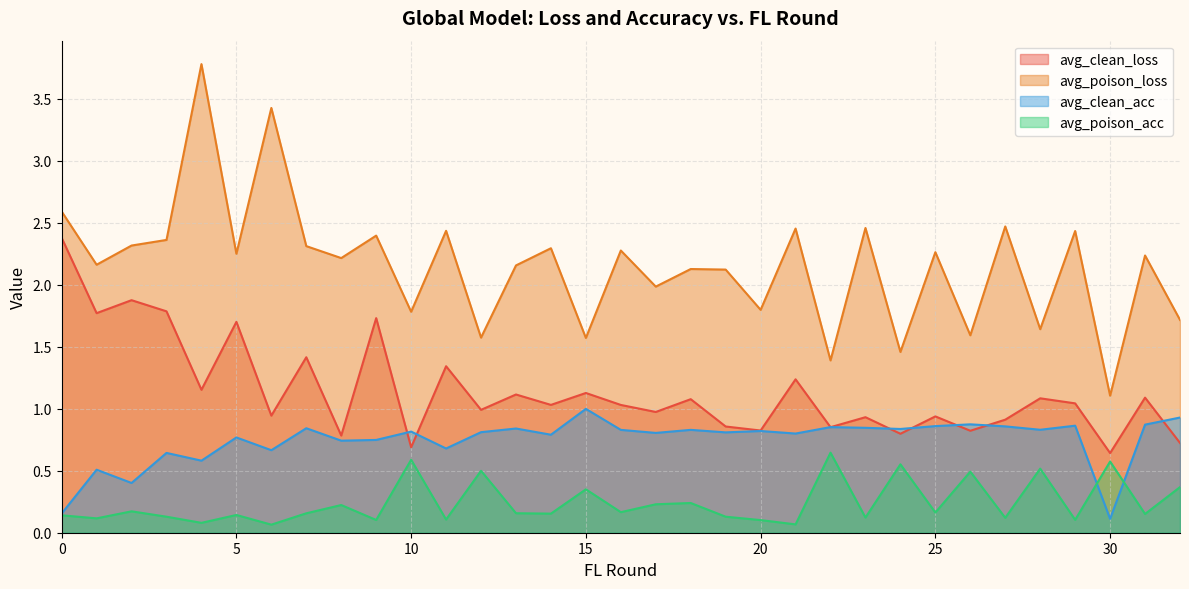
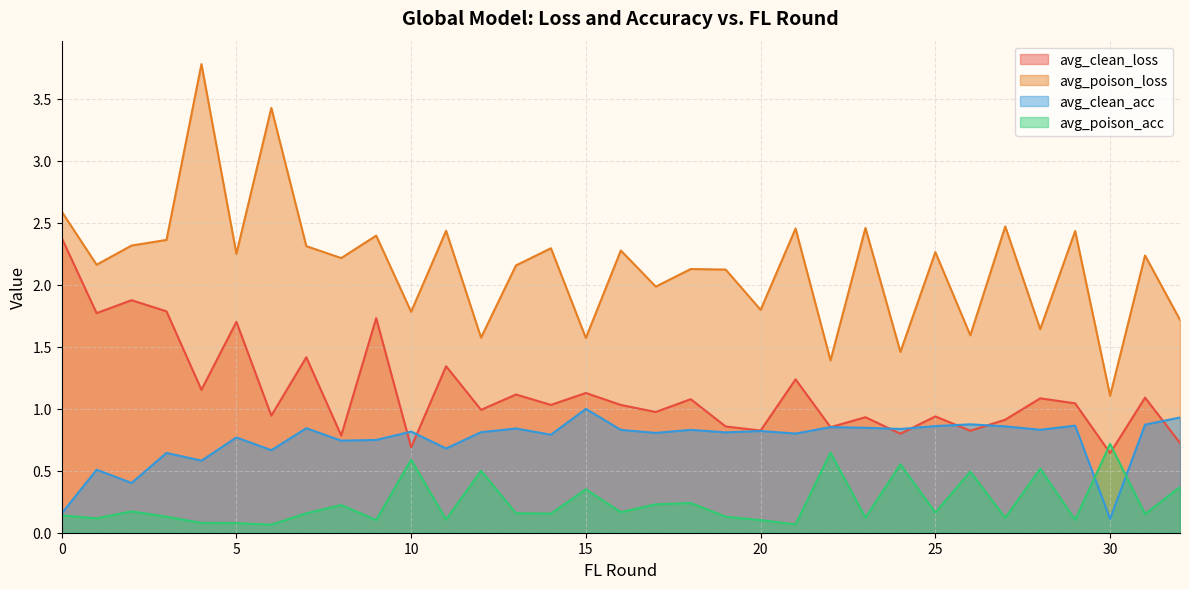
  {
    "avg_clean_acc": {
      "5": 0.77,
      "10": 0.82,
      "15": 1.00,
      "25": 0.86,
      "30": 0.11
    },
    "avg_poison_acc": {
-     "5": 0.14,
+     "5": 0.08,
      "10": 0.59,
      "15": 0.35,
      "20": 0.10,
      "25": 0.16,
-     "30": 0.57
+     "30": 0.72
    }
  }
